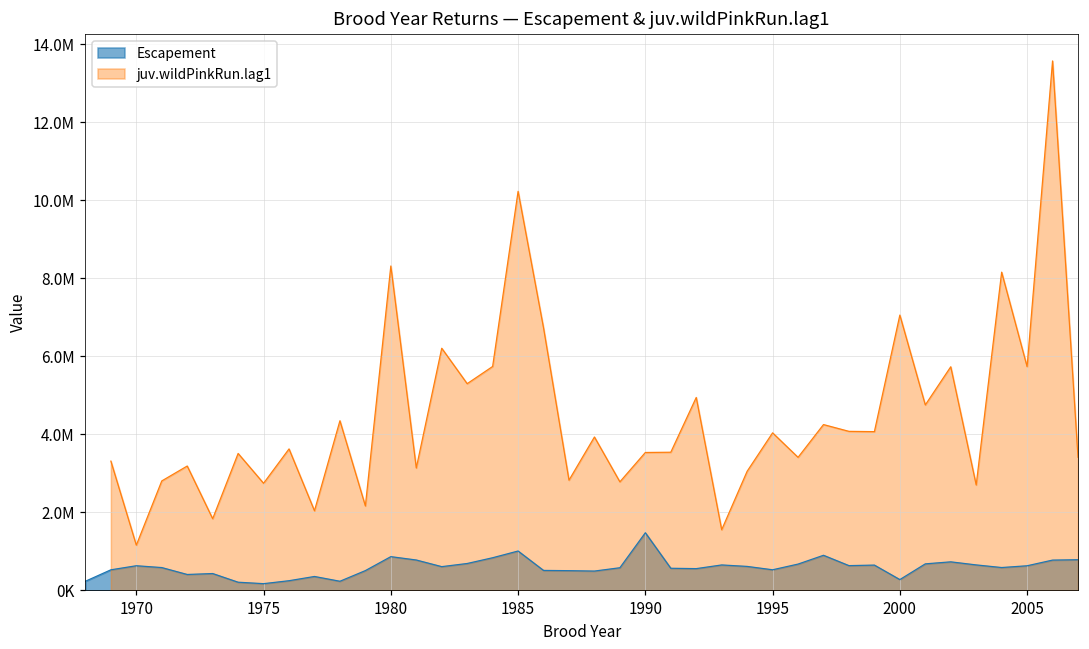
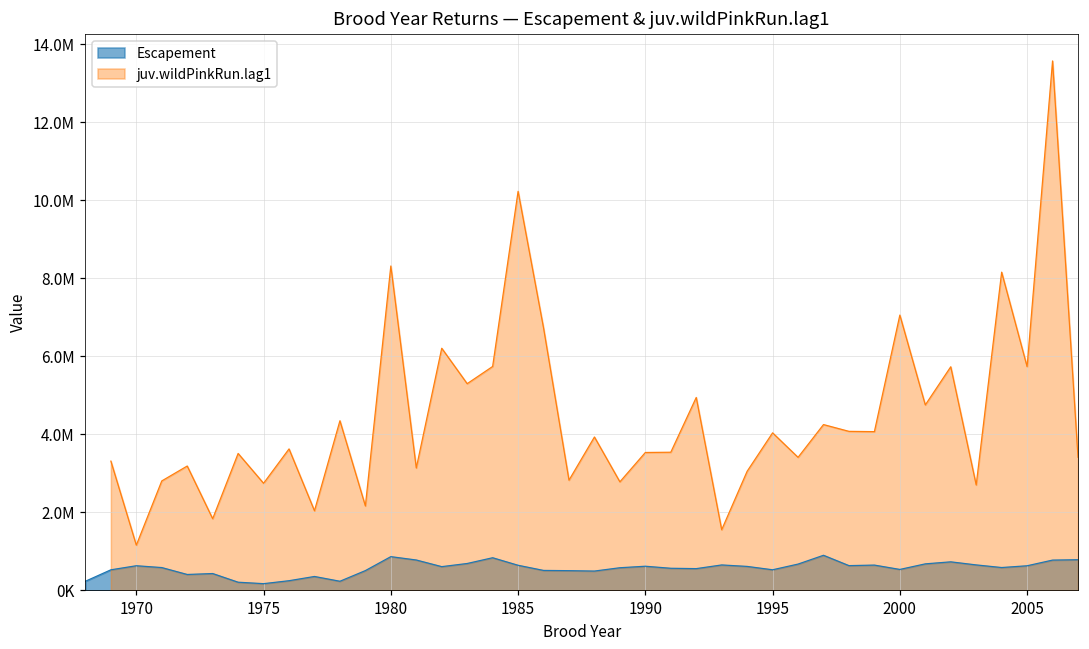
  {
    "Escapement": {
      "1970": 600000,
      "1975": 200000,
      "1980": 900000,
-     "1985": 1000000,
-     "1990": 1500000,
+     "1985": 600000,
+     "1990": 600000,
      "1995": 500000,
-     "2000": 300000,
+     "2000": 500000,
      "2005": 600000
    },
    "juv.wildPinkRun.lag1": {
      "1970": 1200000,
      "1975": 2700000,
      "1980": 8300000,
      "1985": 10200000,
      "1990": 3500000,
      "1995": 4000000,
      "2000": 7100000,
      "2005": 5700000
    }
  }
